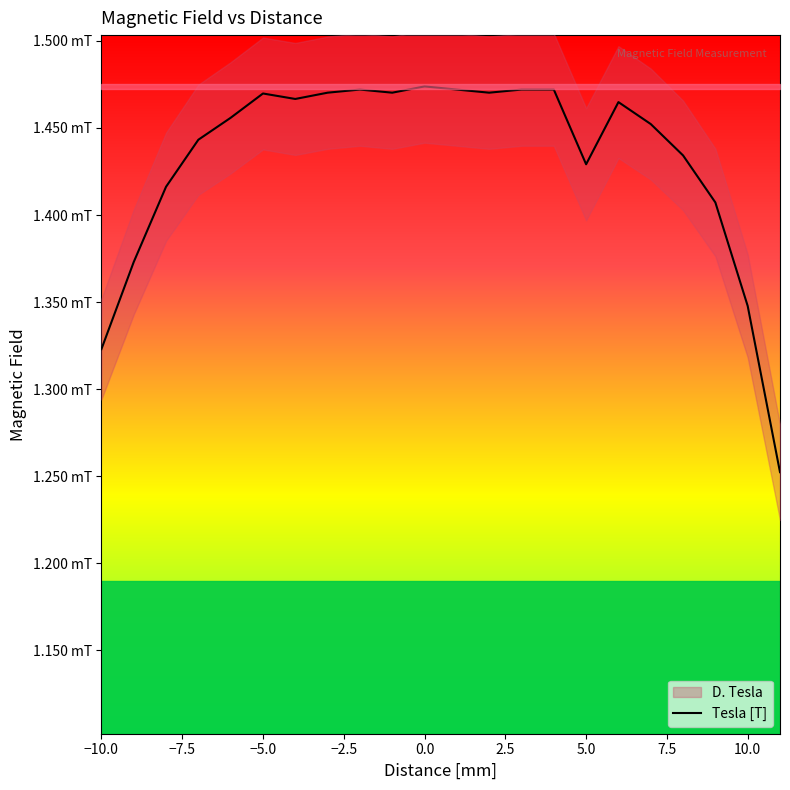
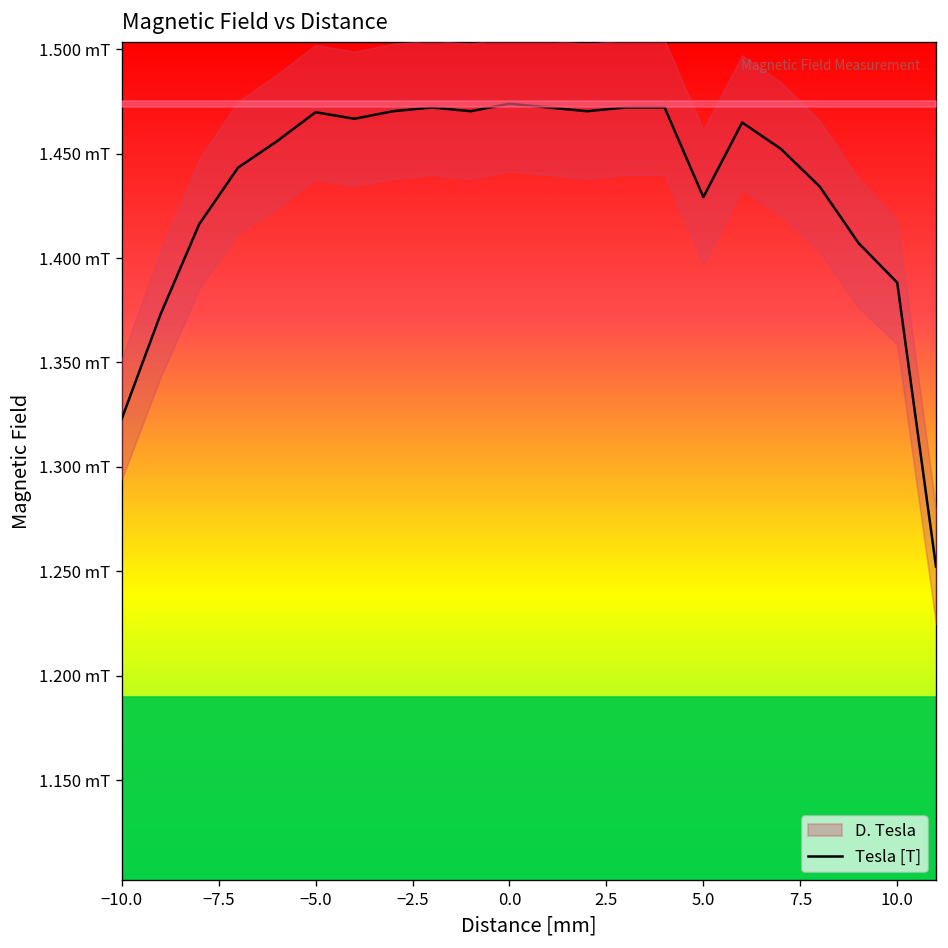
  {
    "Tesla [T]": {
      "−10.0": "1.323 mT",
      "−5.0": "1.470 mT",
      "5.0": "1.429 mT",
-     "10.0": "1.348 mT"
+     "10.0": "1.388 mT"
    }
  }
